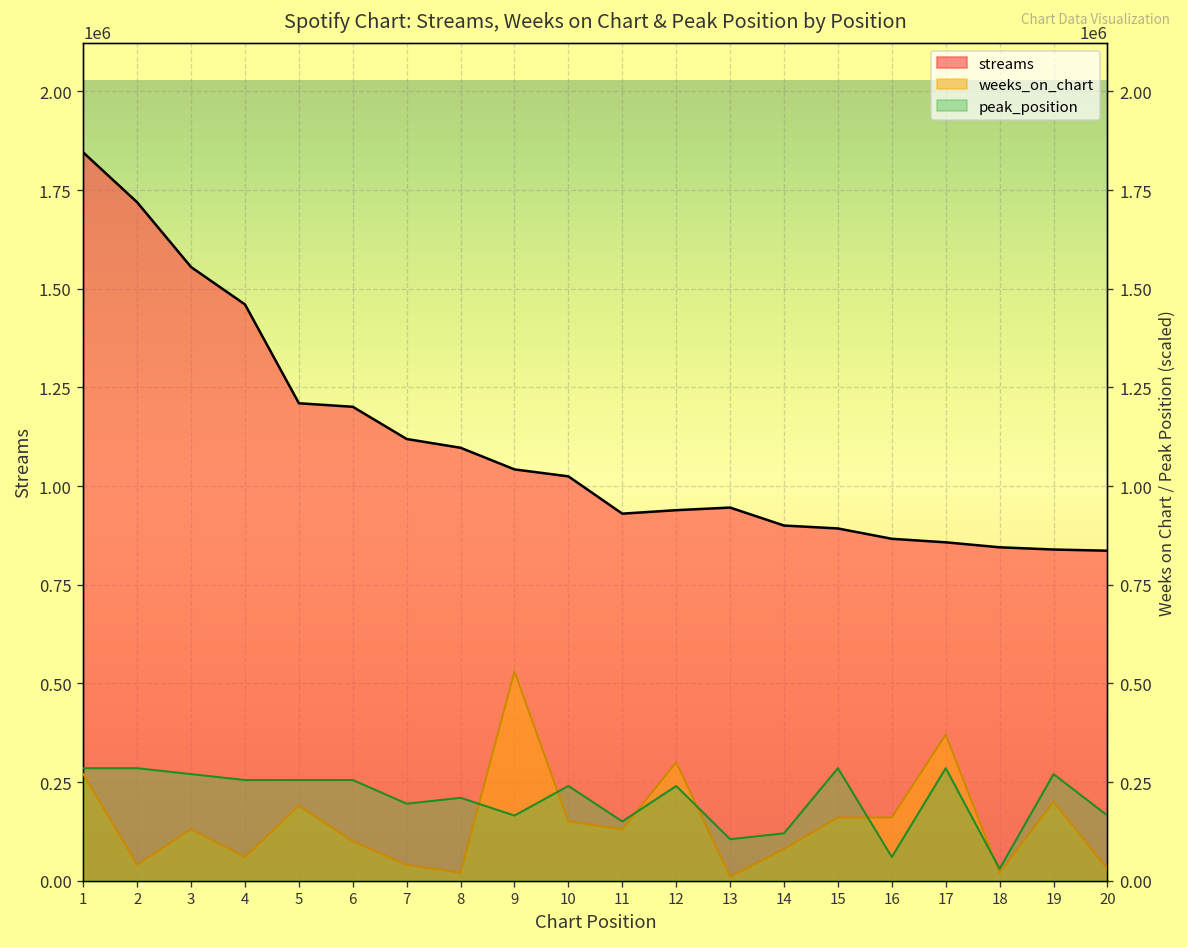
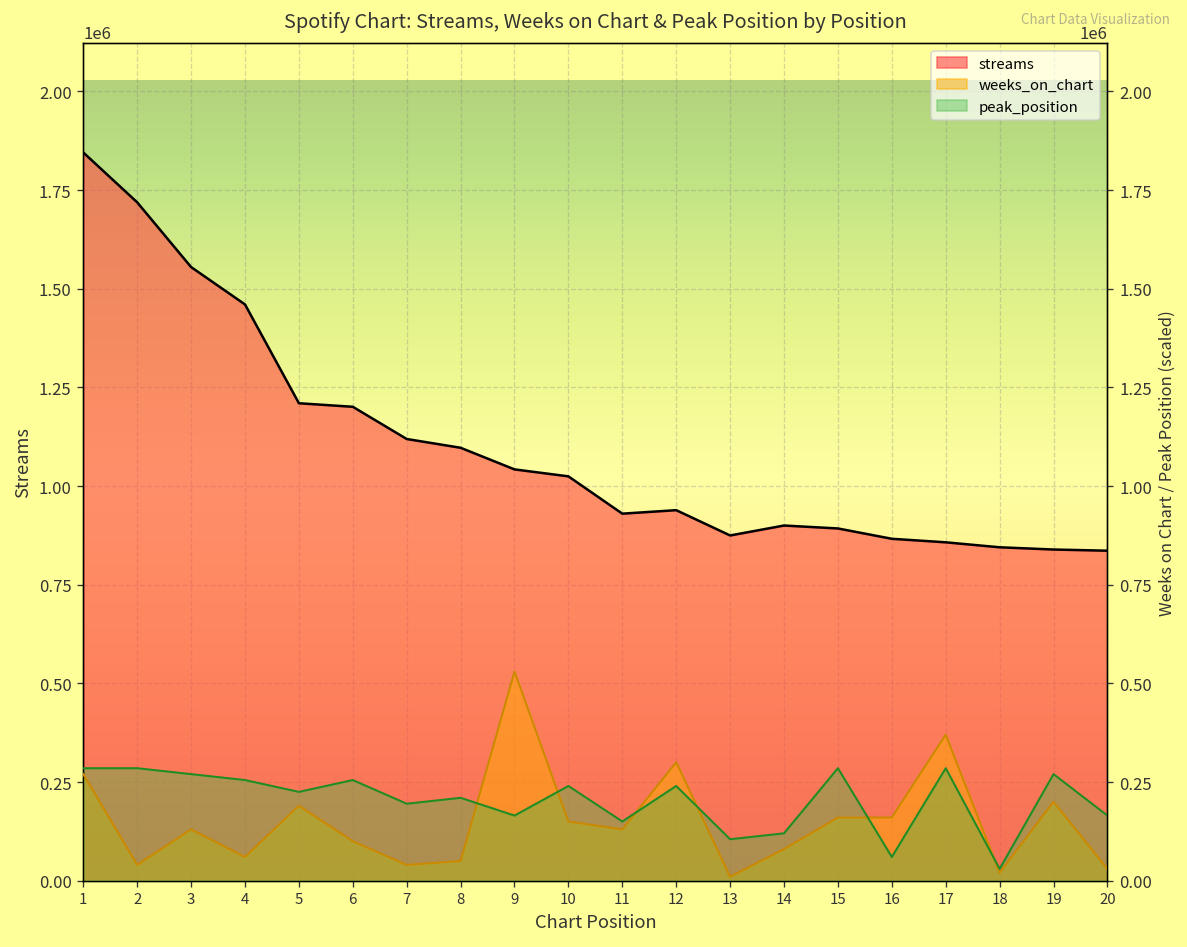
  {
    "streams": {
      "1": 1850000,
      "2": 1720000,
      "3": 1550000,
      "4": 1460000,
      "5": 1210000,
      "6": 1200000,
      "7": 1120000,
      "8": 1100000,
      "9": 1040000,
      "10": 1020000,
      "11": 930000,
      "12": 940000,
-     "13": 950000,
+     "13": 870000,
      "14": 900000,
      "15": 890000,
      "16": 870000,
      "17": 860000,
      "18": 840000,
      "19": 840000,
      "20": 840000
    },
    "weeks_on_chart": {
      "1": 270000,
      "2": 40000,
      "3": 130000,
      "4": 60000,
      "5": 190000,
      "6": 100000,
      "7": 40000,
-     "8": 20000,
+     "8": 50000,
      "9": 530000,
      "10": 150000,
      "11": 130000,
      "12": 300000,
      "13": 10000,
      "14": 80000,
      "15": 160000,
      "16": 160000,
      "17": 370000,
      "18": 20000,
      "19": 200000,
      "20": 30000
    },
    "peak_position": {
      "1": 290000,
      "2": 290000,
      "3": 270000,
      "4": 260000,
-     "5": 260000,
+     "5": 230000,
      "6": 260000,
      "7": 200000,
      "8": 210000,
      "9": 170000,
      "10": 240000,
      "11": 150000,
      "12": 240000,
      "13": 110000,
      "14": 120000,
      "15": 290000,
      "16": 60000,
      "17": 290000,
      "18": 30000,
      "19": 270000,
      "20": 170000
    }
  }
